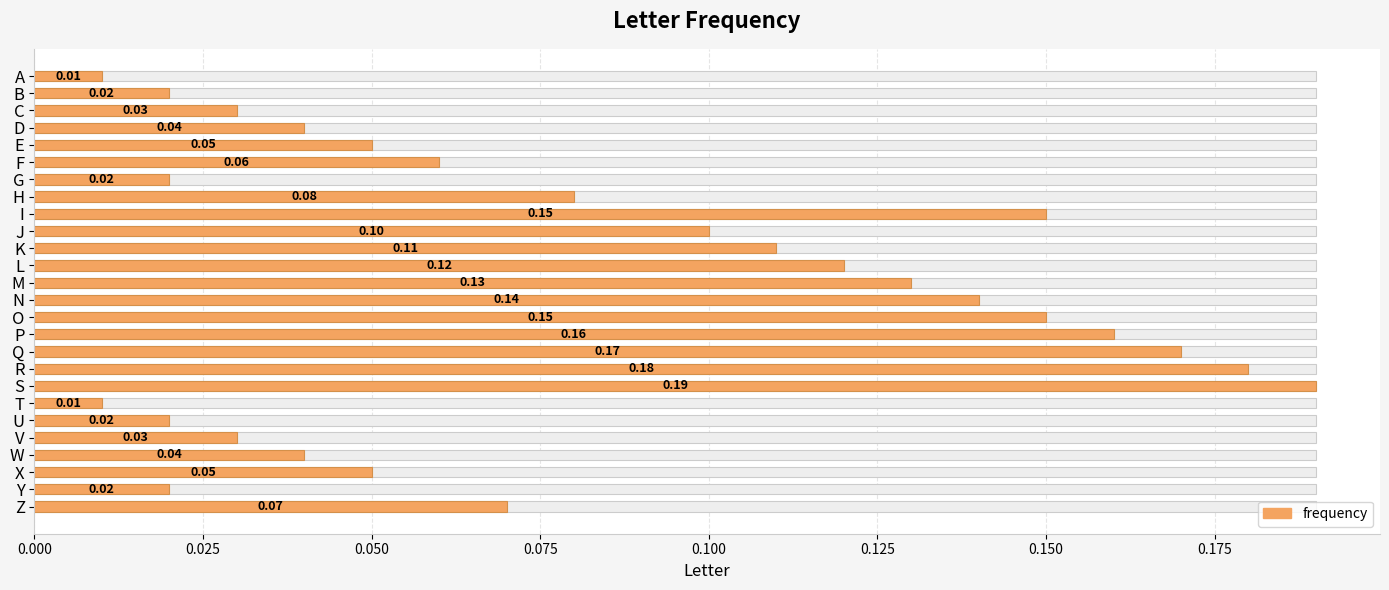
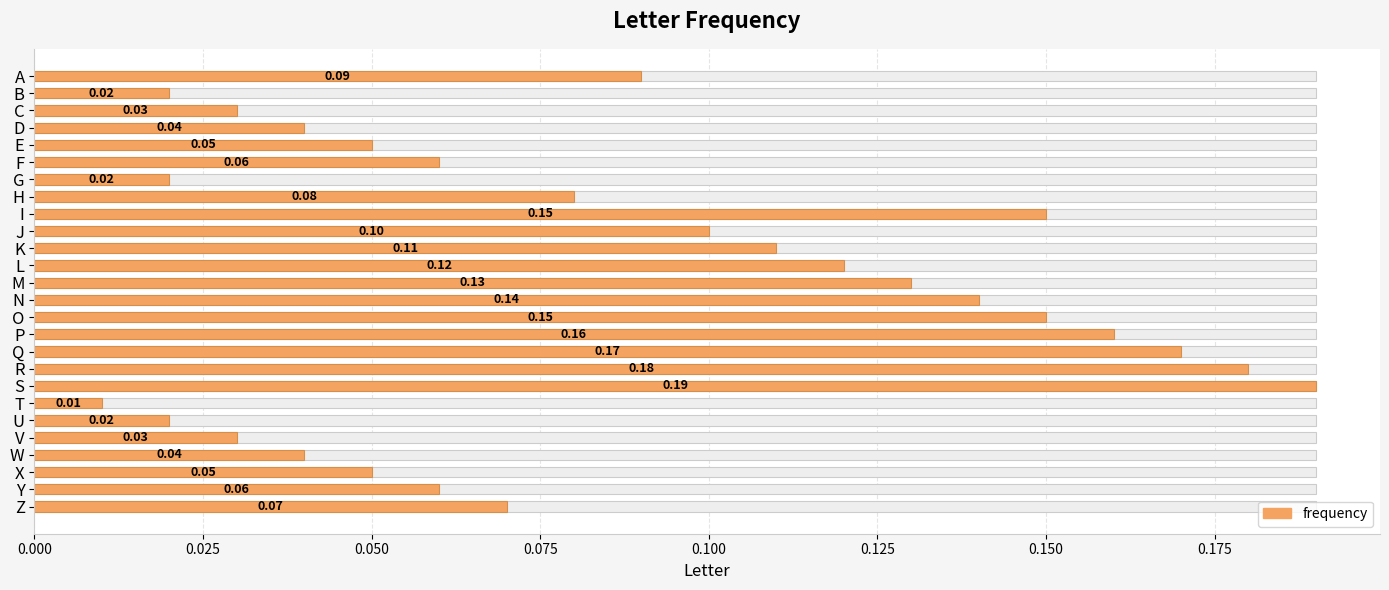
  {
    "frequency": {
-     "A": 0.01,
+     "A": 0.09,
      "S": 0.19,
-     "Y": 0.02
+     "Y": 0.06
    }
  }
